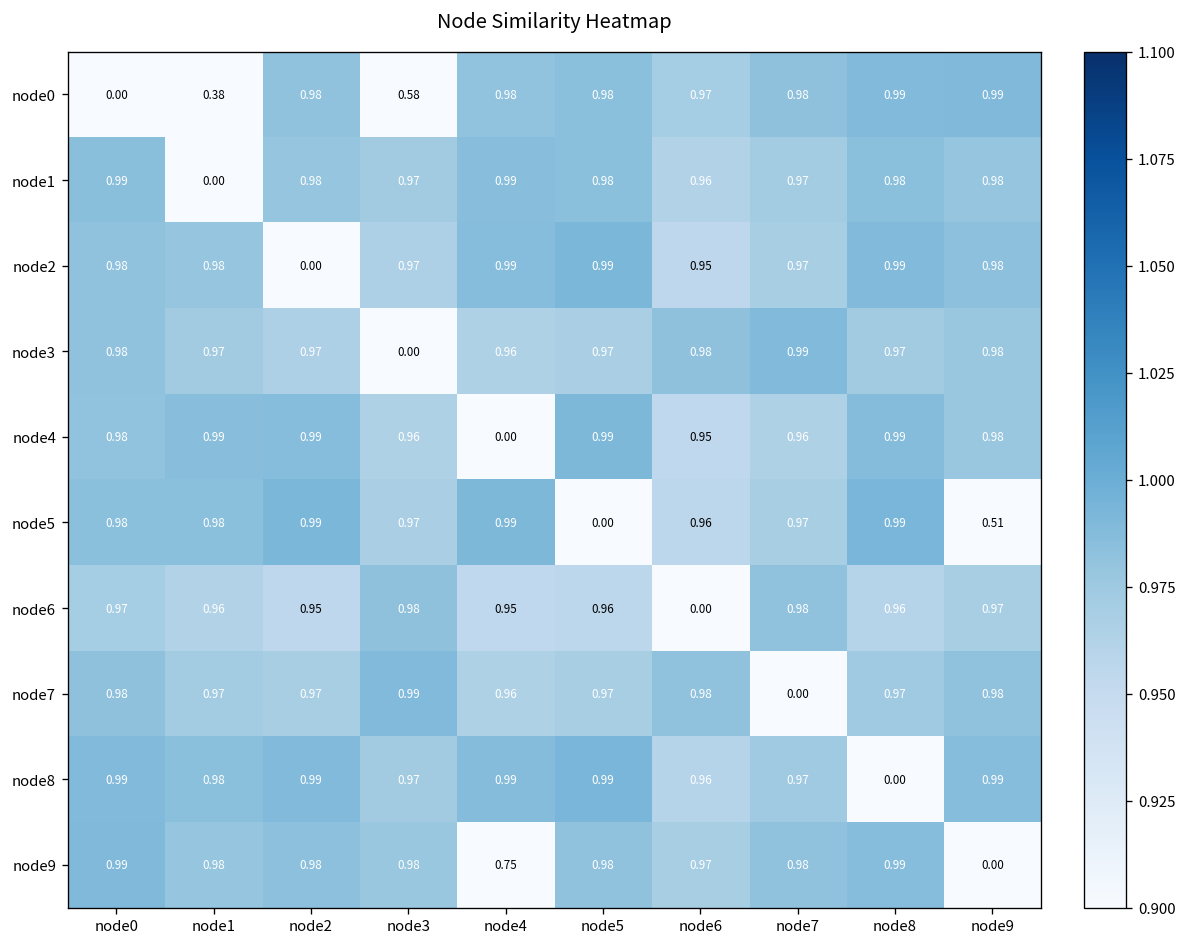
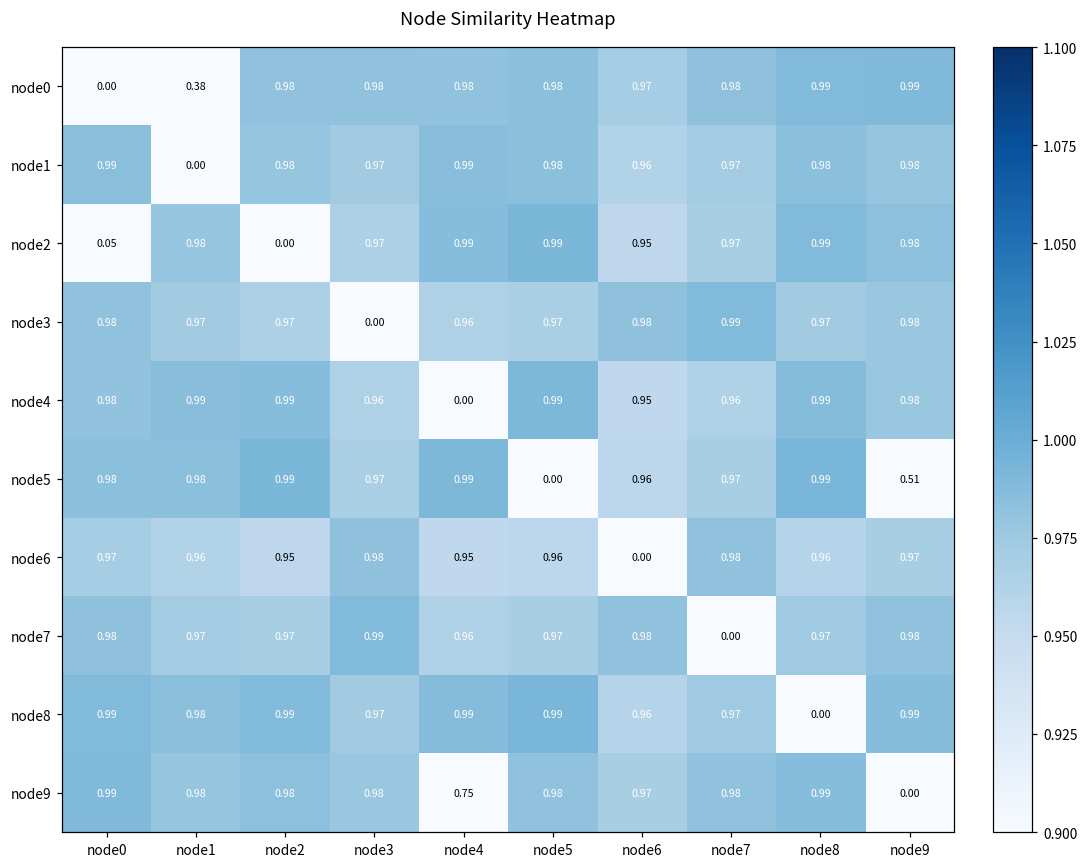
  {
    "node0": {
      "node0": 0.00,
      "node1": 0.38,
      "node2": 0.98,
-     "node3": 0.58,
+     "node3": 0.98,
      "node4": 0.98,
      "node5": 0.98,
      "node6": 0.97,
      "node7": 0.98,
      "node8": 0.99,
      "node9": 0.99
    },
    "node1": {
      "node0": 0.99,
      "node1": 0.00,
      "node2": 0.98,
      "node3": 0.97,
      "node4": 0.99,
      "node5": 0.98,
      "node6": 0.96,
      "node7": 0.97,
      "node8": 0.98,
      "node9": 0.98
    },
    "node2": {
-     "node0": 0.98,
+     "node0": 0.05,
      "node1": 0.98,
      "node2": 0.00,
      "node3": 0.97,
      "node4": 0.99,
      "node5": 0.99,
      "node6": 0.95,
      "node7": 0.97,
      "node8": 0.99,
      "node9": 0.98
    },
    "node3": {
      "node0": 0.98,
      "node1": 0.97,
      "node2": 0.97,
      "node3": 0.00,
      "node4": 0.96,
      "node5": 0.97,
      "node6": 0.98,
      "node7": 0.99,
      "node8": 0.97,
      "node9": 0.98
    },
    "node4": {
      "node0": 0.98,
      "node1": 0.99,
      "node2": 0.99,
      "node3": 0.96,
      "node4": 0.00,
      "node5": 0.99,
      "node6": 0.95,
      "node7": 0.96,
      "node8": 0.99,
      "node9": 0.98
    },
    "node5": {
      "node0": 0.98,
      "node1": 0.98,
      "node2": 0.99,
      "node3": 0.97,
      "node4": 0.99,
      "node5": 0.00,
      "node6": 0.96,
      "node7": 0.97,
      "node8": 0.99,
      "node9": 0.51
    },
    "node6": {
      "node0": 0.97,
      "node1": 0.96,
      "node2": 0.95,
      "node3": 0.98,
      "node4": 0.95,
      "node5": 0.96,
      "node6": 0.00,
      "node7": 0.98,
      "node8": 0.96,
      "node9": 0.97
    },
    "node7": {
      "node0": 0.98,
      "node1": 0.97,
      "node2": 0.97,
      "node3": 0.99,
      "node4": 0.96,
      "node5": 0.97,
      "node6": 0.98,
      "node7": 0.00,
      "node8": 0.97,
      "node9": 0.98
    },
    "node8": {
      "node0": 0.99,
      "node1": 0.98,
      "node2": 0.99,
      "node3": 0.97,
      "node4": 0.99,
      "node5": 0.99,
      "node6": 0.96,
      "node7": 0.97,
      "node8": 0.00,
      "node9": 0.99
    },
    "node9": {
      "node0": 0.99,
      "node1": 0.98,
      "node2": 0.98,
      "node3": 0.98,
      "node4": 0.75,
      "node5": 0.98,
      "node6": 0.97,
      "node7": 0.98,
      "node8": 0.99,
      "node9": 0.00
    }
  }
